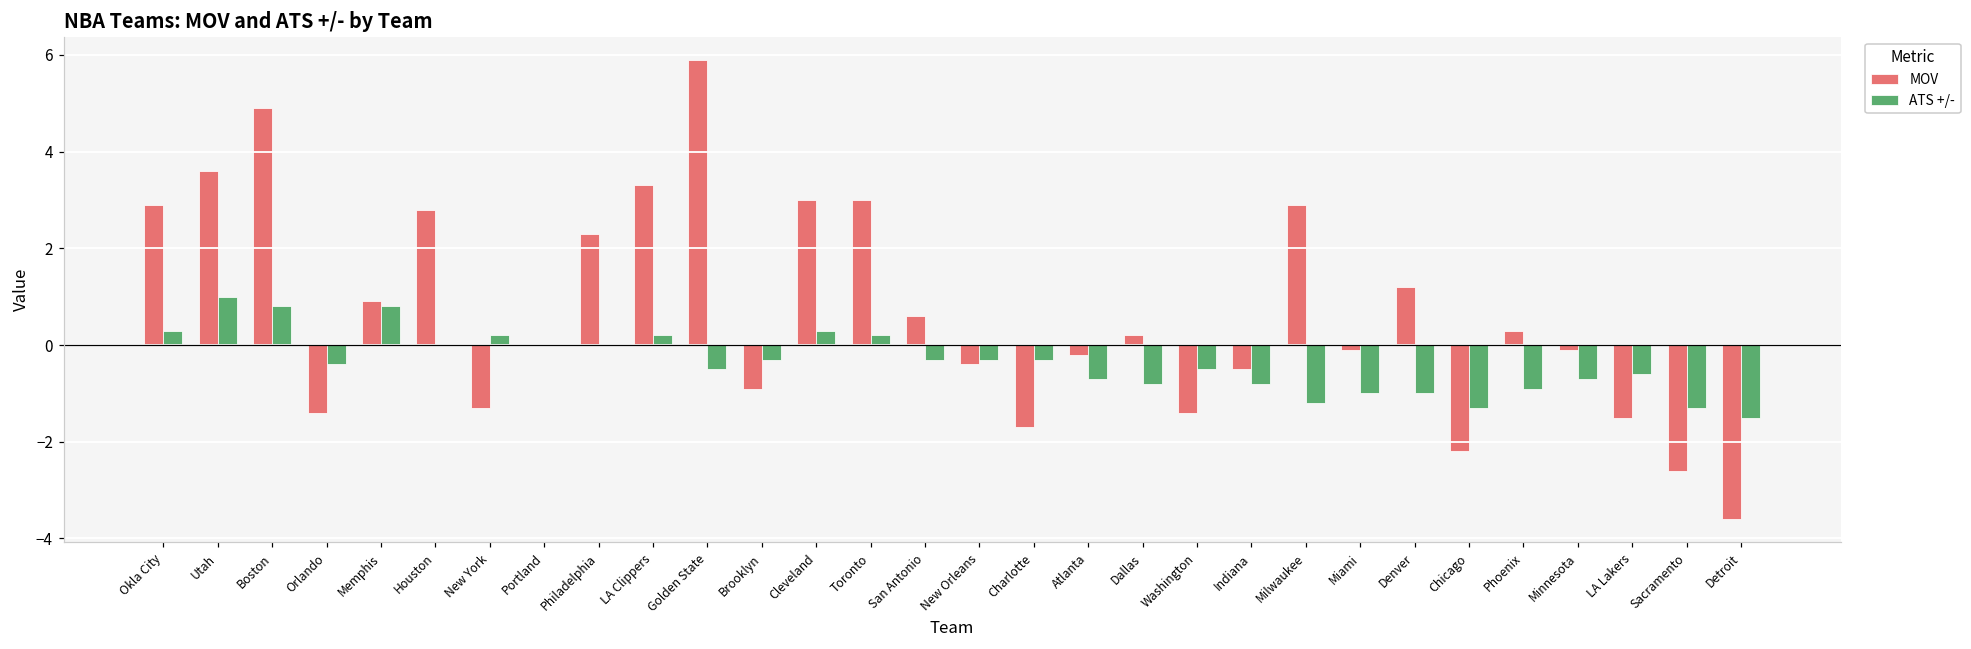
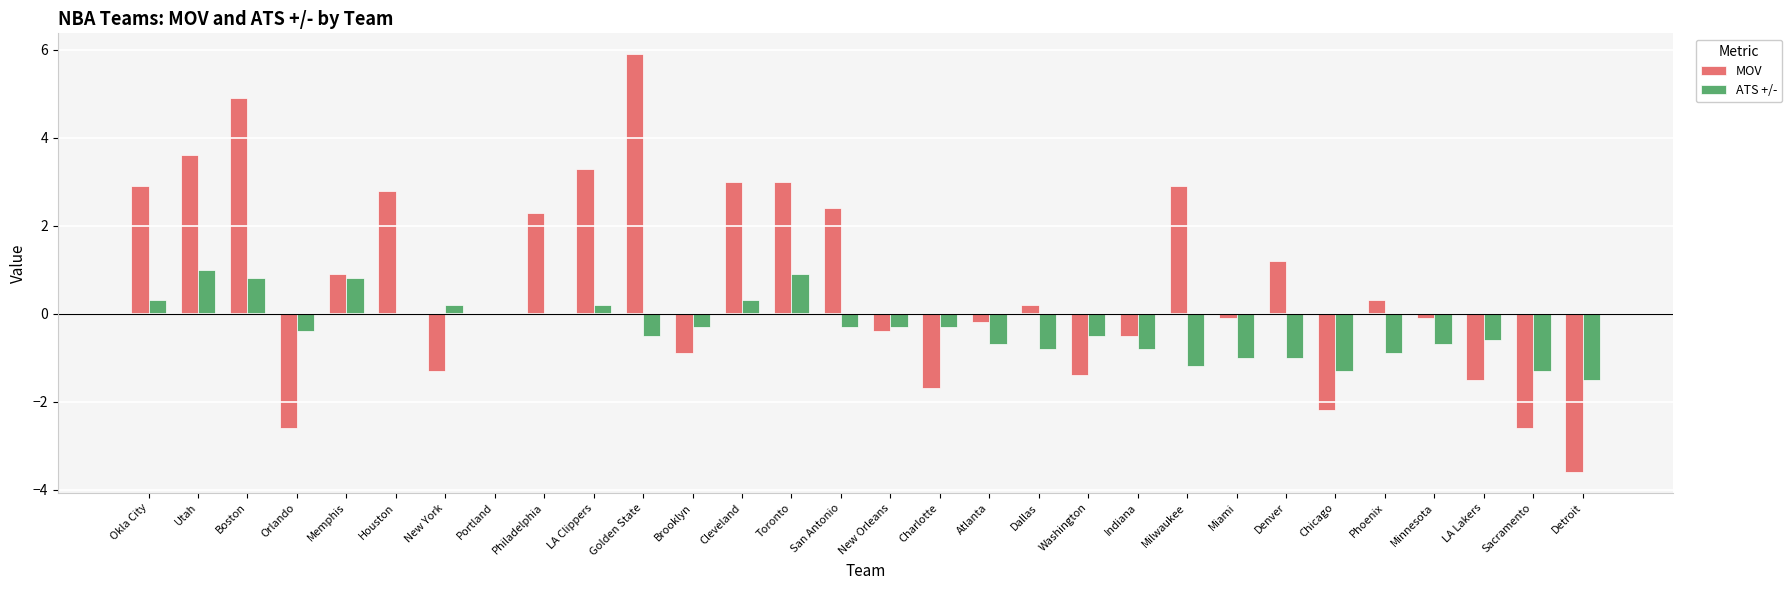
  {
    "MOV": {
      "Okla City": 2.9,
      "Utah": 3.6,
      "Boston": 4.9,
-     "Orlando": -1.4,
+     "Orlando": -2.6,
      "Memphis": 0.9,
      "Houston": 2.8,
      "New York": -1.3,
      "Portland": 0.0,
      "Philadelphia": 2.3,
      "LA Clippers": 3.3,
      "Golden State": 5.9,
      "Brooklyn": -0.9,
      "Cleveland": 3.0,
      "Toronto": 3.0,
-     "San Antonio": 0.6,
+     "San Antonio": 2.4,
      "New Orleans": -0.4,
      "Charlotte": -1.7,
      "Atlanta": -0.2,
      "Dallas": 0.2,
      "Washington": -1.4,
      "Indiana": -0.5,
      "Milwaukee": 2.9,
      "Miami": -0.1,
      "Denver": 1.2,
      "Chicago": -2.2,
      "Phoenix": 0.3,
      "Minnesota": -0.1,
      "LA Lakers": -1.5,
      "Sacramento": -2.6,
      "Detroit": -3.6
    },
    "ATS +/-": {
      "Okla City": 0.3,
      "Utah": 1.0,
      "Boston": 0.8,
      "Orlando": -0.4,
      "Memphis": 0.8,
      "Houston": 0.0,
      "New York": 0.2,
      "Portland": 0.0,
      "Philadelphia": 0.0,
      "LA Clippers": 0.2,
      "Golden State": -0.5,
      "Brooklyn": -0.3,
      "Cleveland": 0.3,
-     "Toronto": 0.2,
+     "Toronto": 0.9,
      "San Antonio": -0.3,
      "New Orleans": -0.3,
      "Charlotte": -0.3,
      "Atlanta": -0.7,
      "Dallas": -0.8,
      "Washington": -0.5,
      "Indiana": -0.8,
      "Milwaukee": -1.2,
      "Miami": -1.0,
      "Denver": -1.0,
      "Chicago": -1.3,
      "Phoenix": -0.9,
      "Minnesota": -0.7,
      "LA Lakers": -0.6,
      "Sacramento": -1.3,
      "Detroit": -1.5
    }
  }
